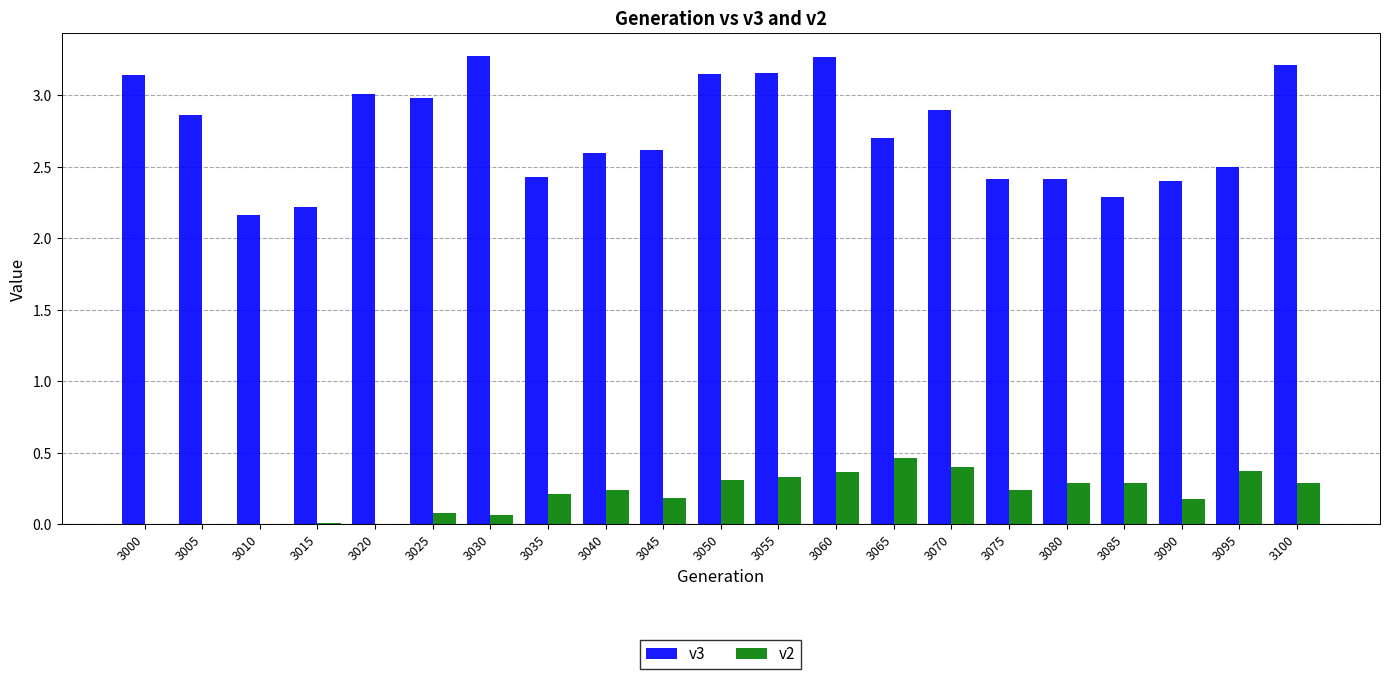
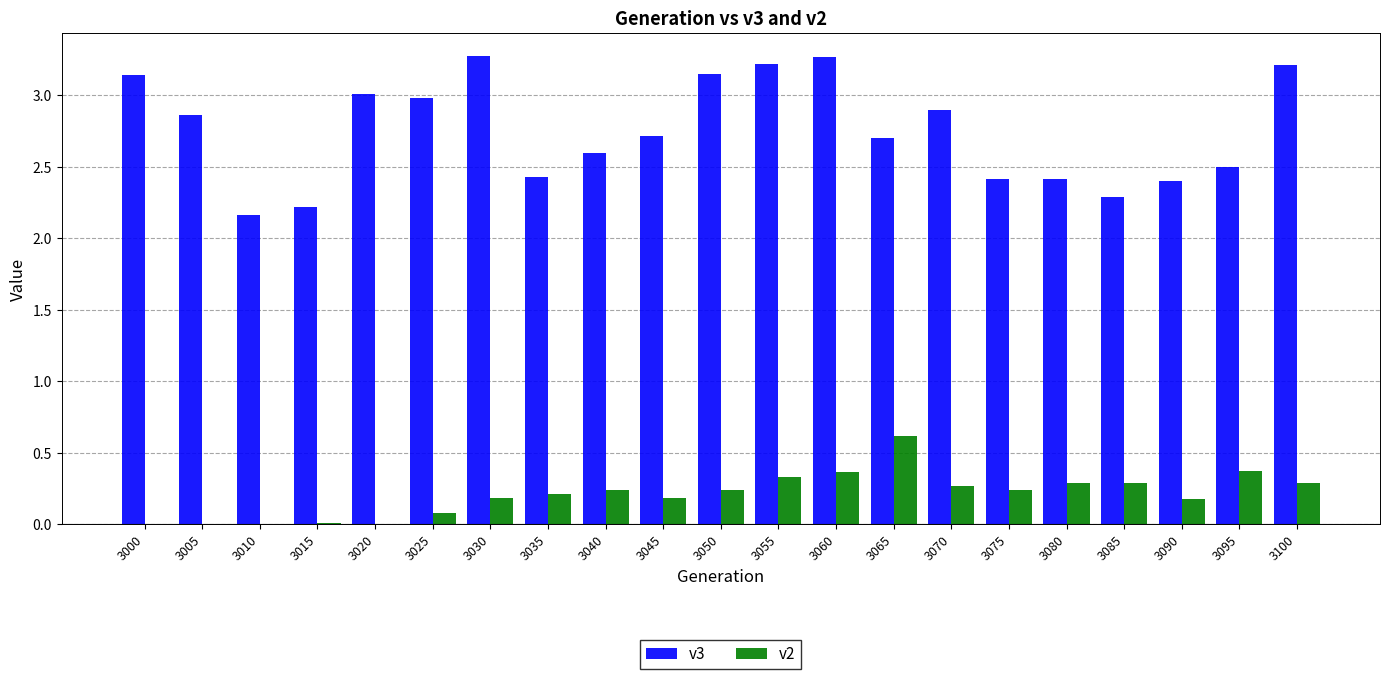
  {
    "v3": {
      "3000": 3.15,
      "3005": 2.86,
      "3010": 2.16,
      "3015": 2.22,
      "3020": 3.01,
      "3025": 2.98,
      "3030": 3.27,
      "3035": 2.43,
      "3040": 2.60,
-     "3045": 2.62,
+     "3045": 2.72,
      "3050": 3.15,
-     "3055": 3.15,
+     "3055": 3.22,
      "3060": 3.26,
      "3065": 2.70,
      "3070": 2.90,
      "3075": 2.41,
      "3080": 2.41,
      "3085": 2.29,
      "3090": 2.40,
      "3095": 2.50,
      "3100": 3.21
    },
    "v2": {
      "3000": 0.00,
      "3005": 0.00,
      "3010": 0.00,
      "3020": 0.00,
      "3025": 0.08,
-     "3030": 0.06,
+     "3030": 0.18,
      "3035": 0.21,
      "3040": 0.24,
      "3045": 0.18,
-     "3050": 0.31,
+     "3050": 0.24,
      "3055": 0.33,
      "3060": 0.37,
-     "3065": 0.46,
-     "3070": 0.40,
+     "3065": 0.61,
+     "3070": 0.27,
      "3075": 0.24,
      "3080": 0.29,
      "3085": 0.29,
      "3090": 0.17,
      "3095": 0.37,
      "3100": 0.28
    }
  }
